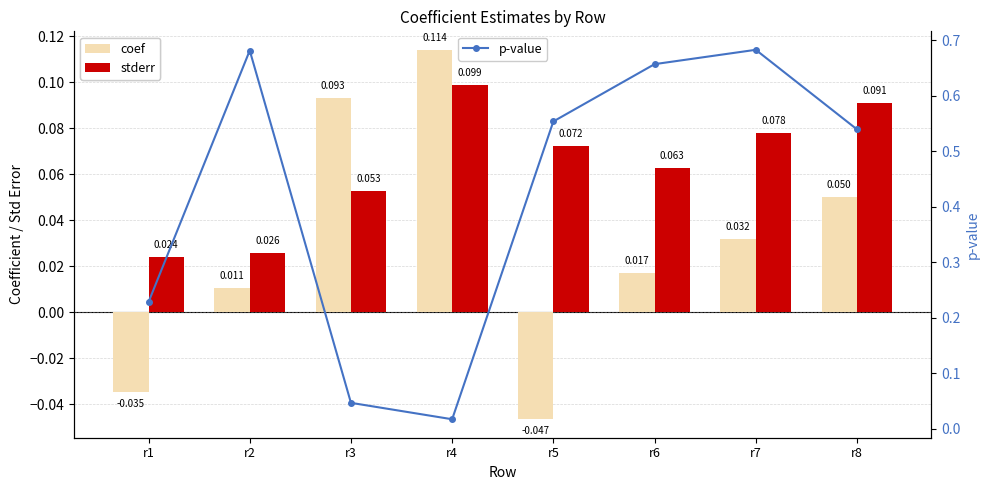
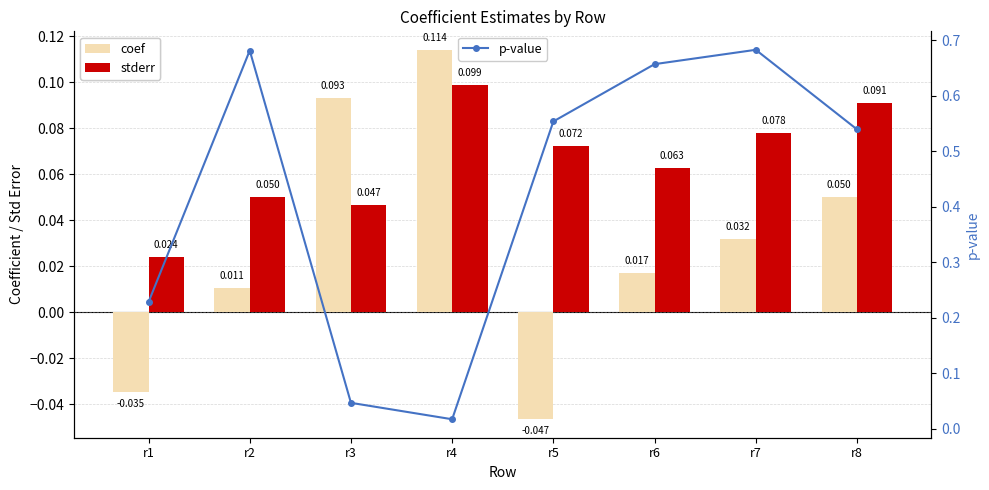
  {
    "coef": {
      "r1": -0.035,
      "r2": 0.011,
      "r3": 0.093,
      "r4": 0.114,
      "r5": -0.047,
      "r6": 0.017,
      "r7": 0.032,
      "r8": 0.050
    },
    "stderr": {
      "r1": 0.024,
-     "r2": 0.026,
-     "r3": 0.053,
+     "r2": 0.050,
+     "r3": 0.047,
      "r4": 0.099,
      "r5": 0.072,
      "r6": 0.063,
      "r7": 0.078,
      "r8": 0.091
    }
  }
